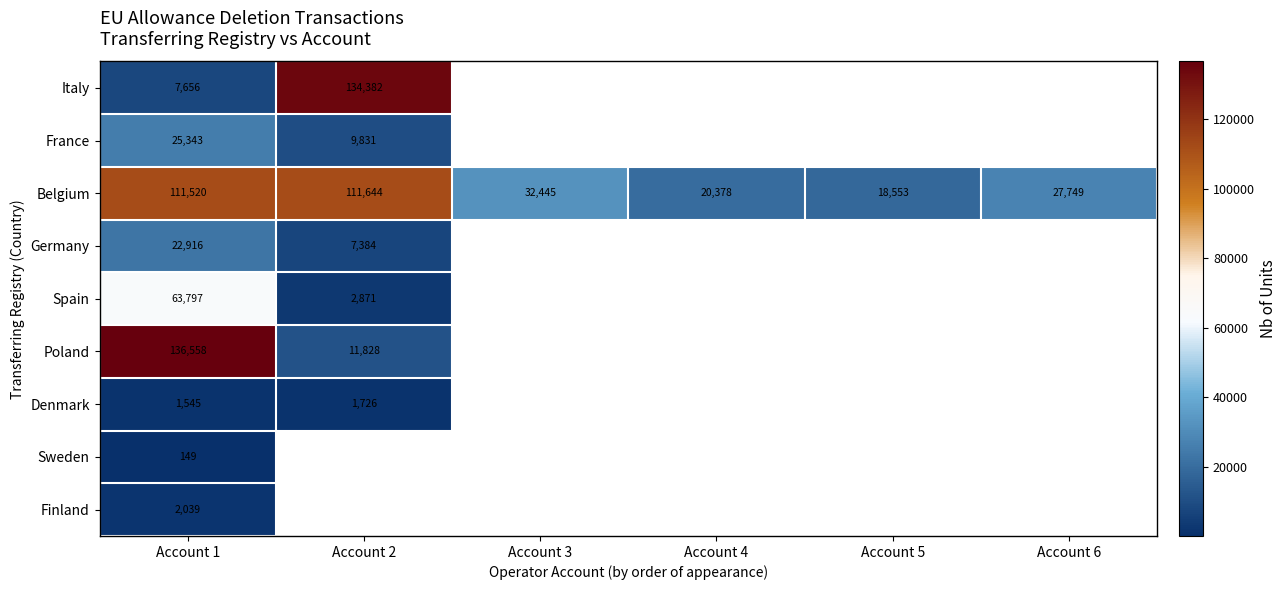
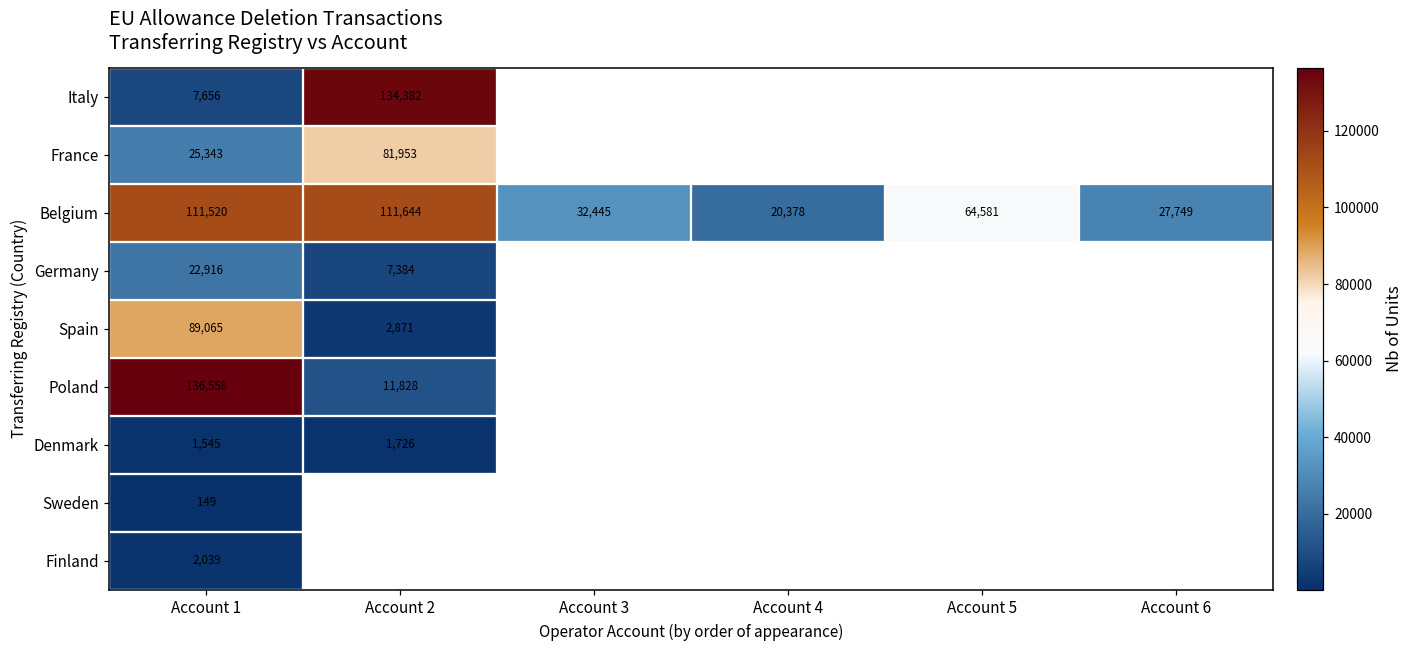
  {
    "Italy": {
      "Account 1": "7,656",
      "Account 2": "134,382"
    },
    "France": {
      "Account 1": "25,343",
-     "Account 2": "9,831"
+     "Account 2": "81,953"
    },
    "Belgium": {
      "Account 1": "111,520",
      "Account 2": "111,644",
      "Account 3": "32,445",
      "Account 4": "20,378",
-     "Account 5": "18,553",
+     "Account 5": "64,581",
      "Account 6": "27,749"
    },
    "Germany": {
      "Account 1": "22,916",
      "Account 2": "7,384"
    },
    "Spain": {
-     "Account 1": "63,797",
+     "Account 1": "89,065",
      "Account 2": "2,871"
    },
    "Poland": {
      "Account 1": "136,558",
      "Account 2": "11,828"
    },
    "Denmark": {
      "Account 1": "1,545",
      "Account 2": "1,726"
    },
    "Sweden": {
      "Account 1": "149"
    },
    "Finland": {
      "Account 1": "2,039"
    }
  }
